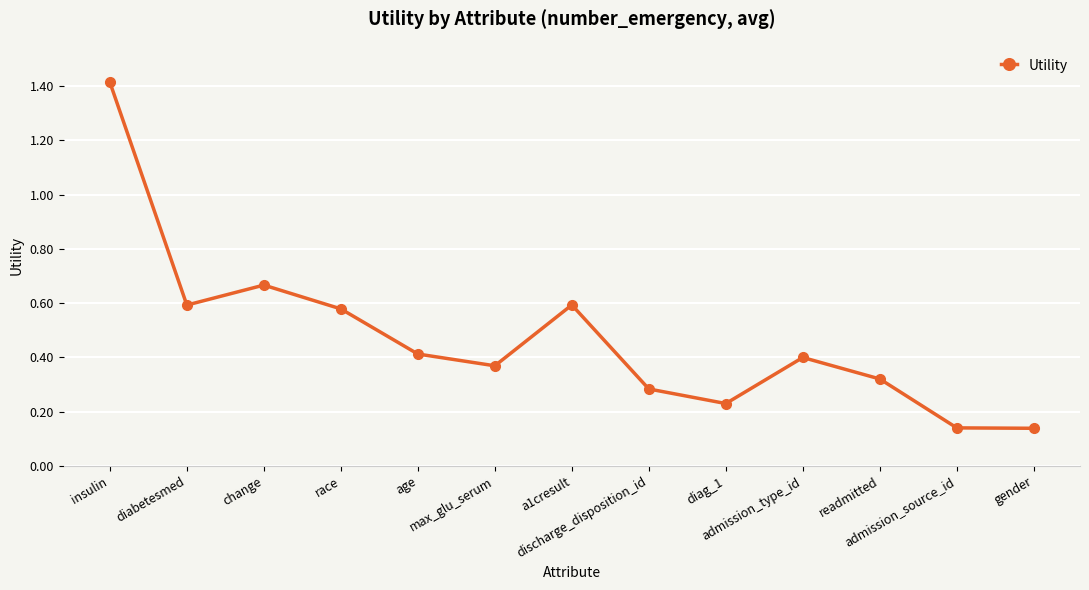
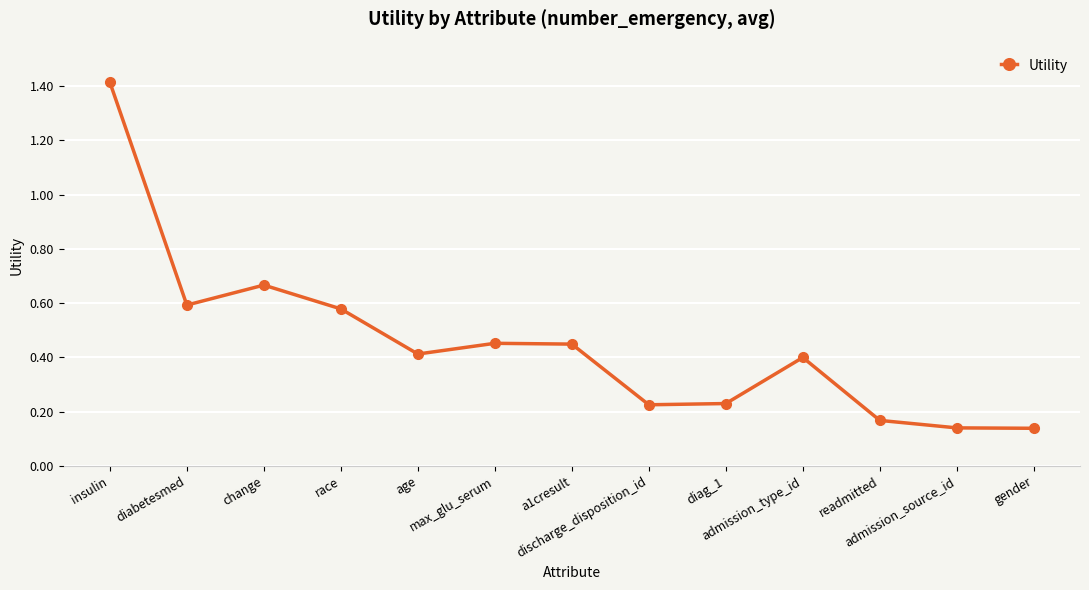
  {
    "insulin": 1.41,
    "diabetesmed": 0.59,
    "change": 0.67,
    "race": 0.58,
    "age": 0.41,
-   "max_glu_serum": 0.37,
-   "a1cresult": 0.59,
-   "discharge_disposition_id": 0.28,
+   "max_glu_serum": 0.45,
+   "a1cresult": 0.45,
+   "discharge_disposition_id": 0.23,
    "diag_1": 0.23,
    "admission_type_id": 0.40,
-   "readmitted": 0.32,
+   "readmitted": 0.17,
    "admission_source_id": 0.14,
    "gender": 0.14
  }
